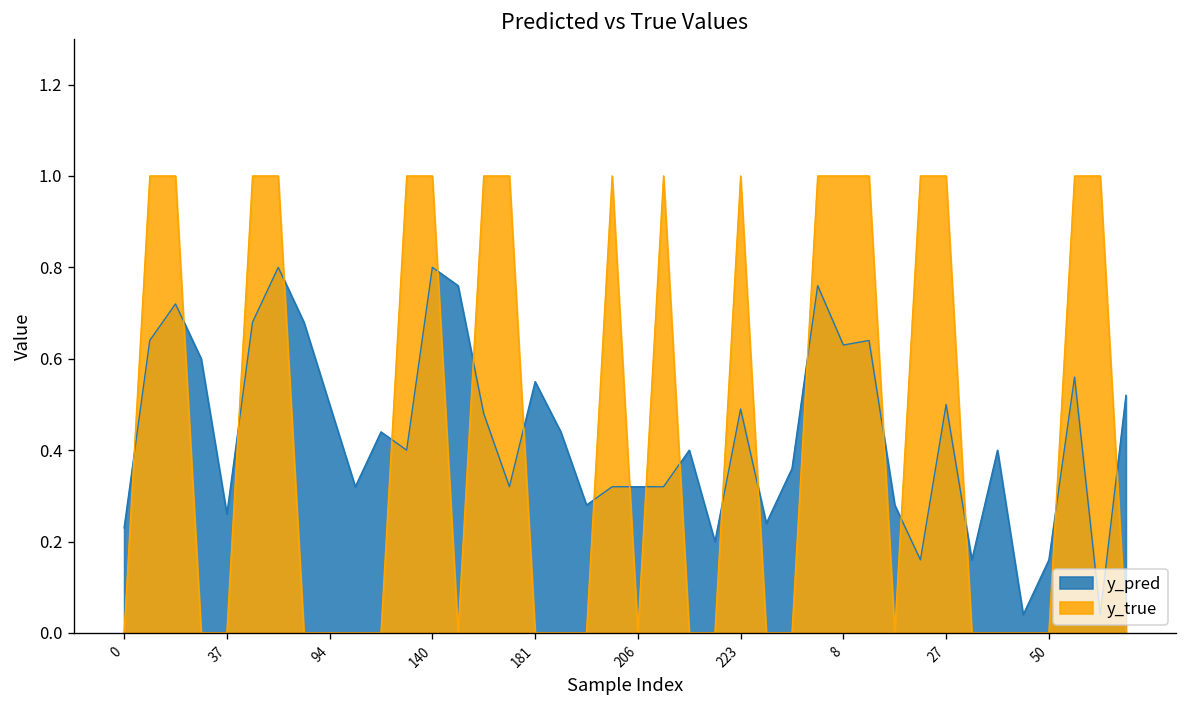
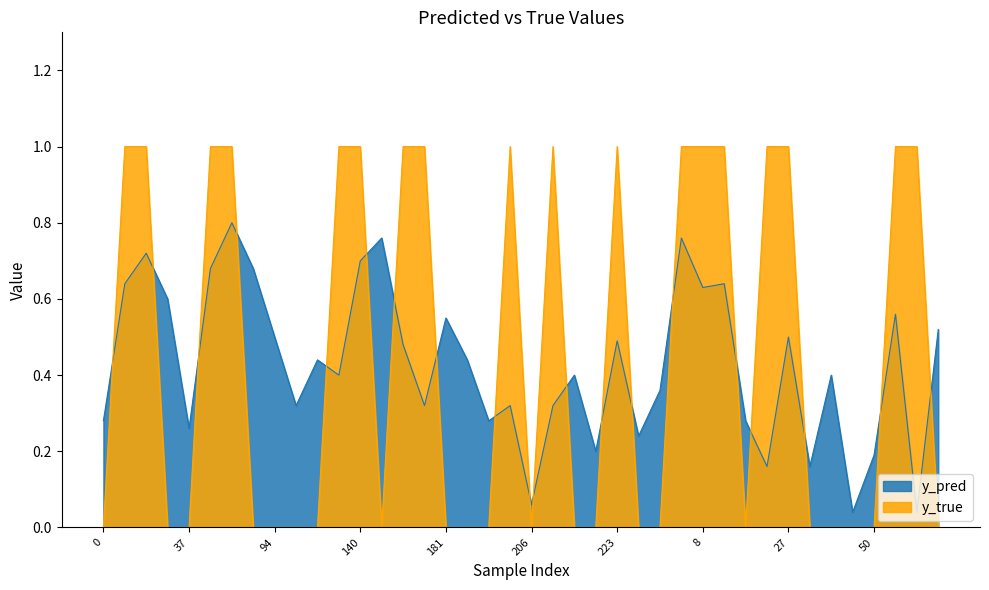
  {
    "y_pred": {
-     "0": 0.23,
+     "0": 0.28,
      "37": 0.26,
      "94": 0.50,
-     "140": 0.8,
+     "140": 0.7,
      "181": 0.55,
-     "206": 0.32,
+     "206": 0.06,
      "223": 0.49,
      "8": 0.63,
      "27": 0.50,
-     "50": 0.16
+     "50": 0.19
    },
    "y_true": {
      "0": 0.00,
      "37": 0.00,
      "94": 0.00,
      "140": 1.00,
      "181": 0.00,
      "206": 0.00,
      "223": 1.00,
      "8": 1.00,
      "27": 1.00,
      "50": 0.00
    }
  }
